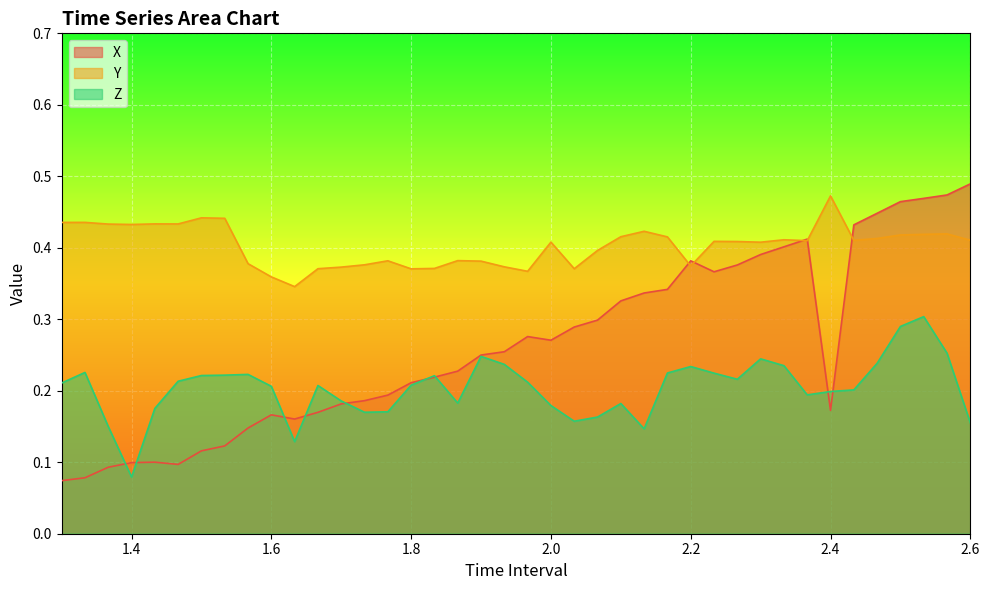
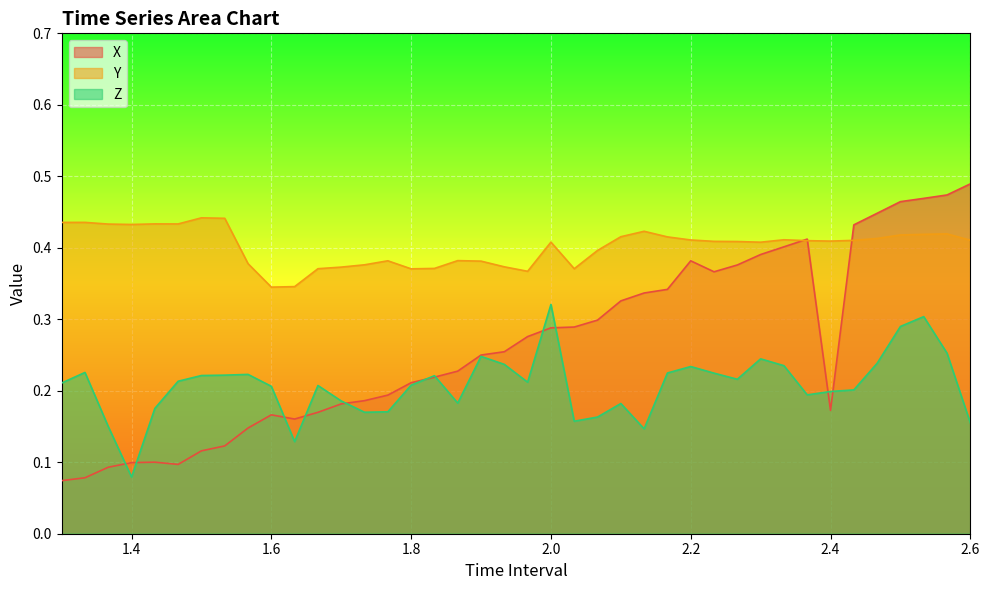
  {
    "X": {
      "1.4": 0.10,
      "1.6": 0.17,
-     "2.0": 0.27,
+     "2.0": 0.29,
      "2.2": 0.38,
      "2.4": 0.17,
      "2.6": 0.49
    },
    "Y": {
      "1.4": 0.43,
-     "1.6": 0.36,
+     "1.6": 0.34,
      "1.8": 0.37,
      "2.0": 0.41,
-     "2.2": 0.37,
-     "2.4": 0.47,
+     "2.2": 0.41,
+     "2.4": 0.41,
      "2.6": 0.41
    },
    "Z": {
      "1.4": 0.08,
      "1.6": 0.21,
-     "2.0": 0.18,
+     "2.0": 0.32,
      "2.2": 0.23,
      "2.4": 0.20,
      "2.6": 0.16
    }
  }
